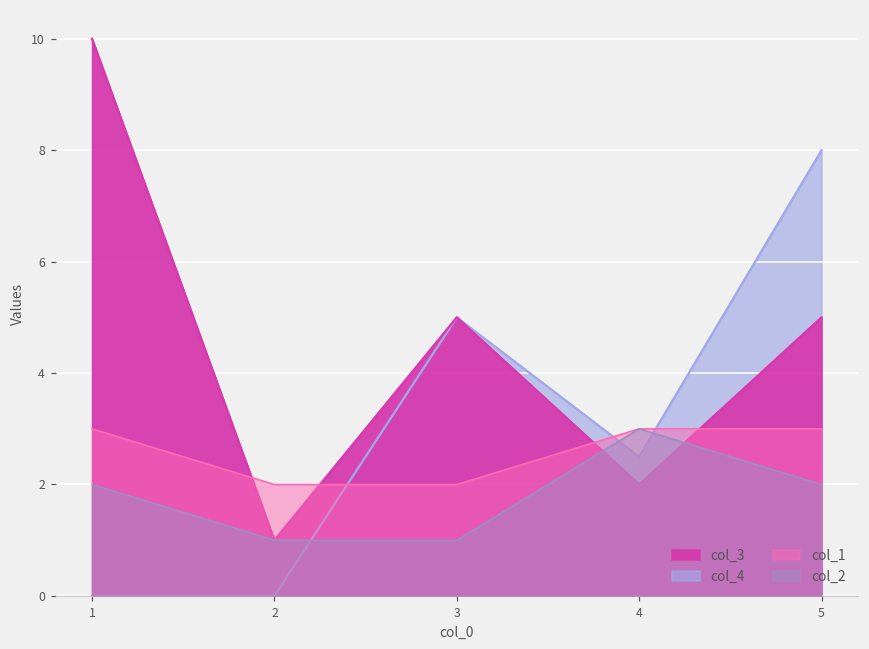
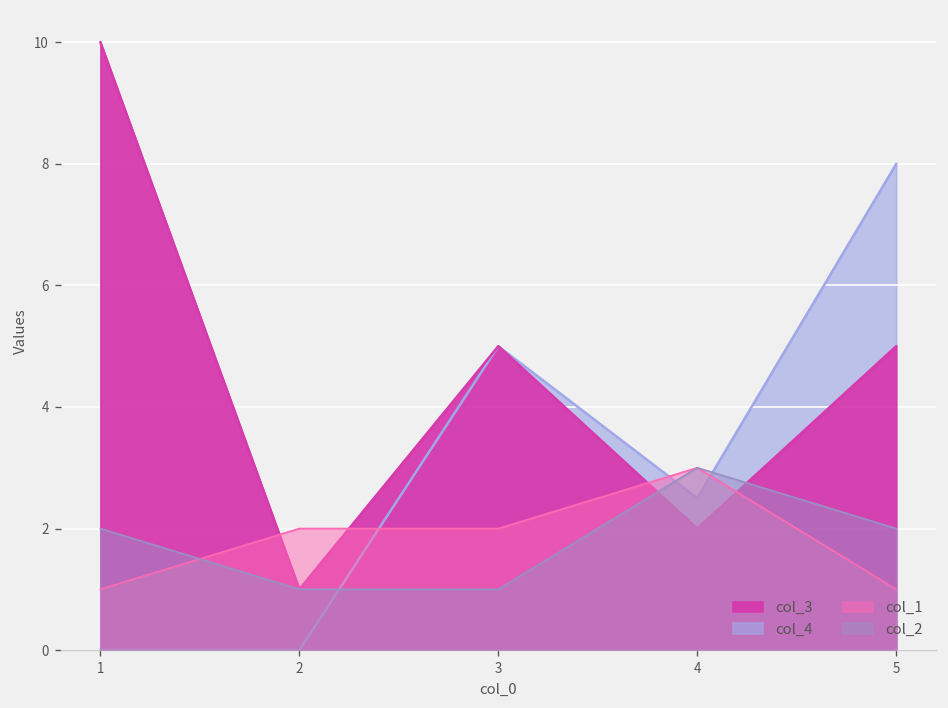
  {
    "col_3": {
      "1": 10,
      "4": 2,
      "5": 5
    },
    "col_1": {
-     "1": 3,
+     "1": 1,
      "2": 2,
      "3": 2,
-     "5": 3
+     "5": 1
    }
  }
